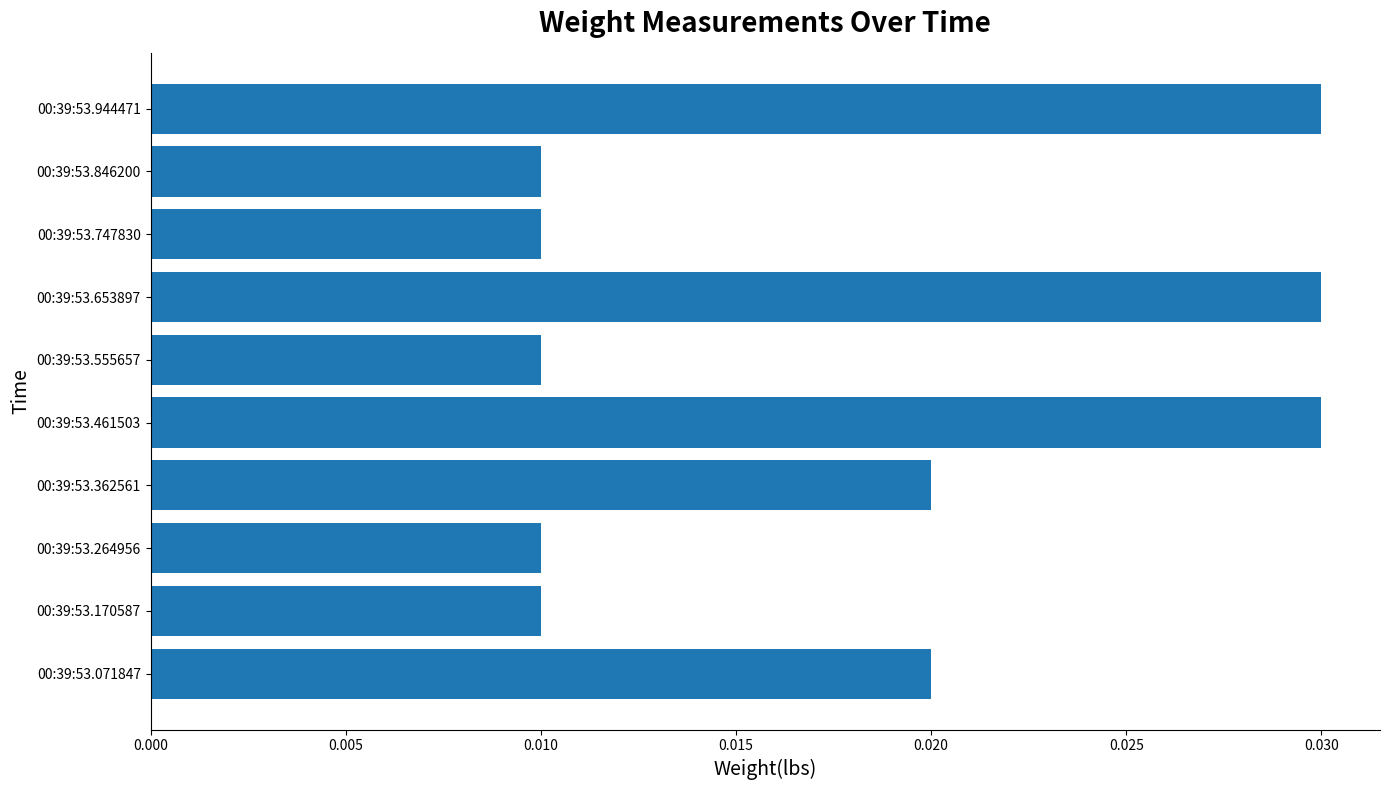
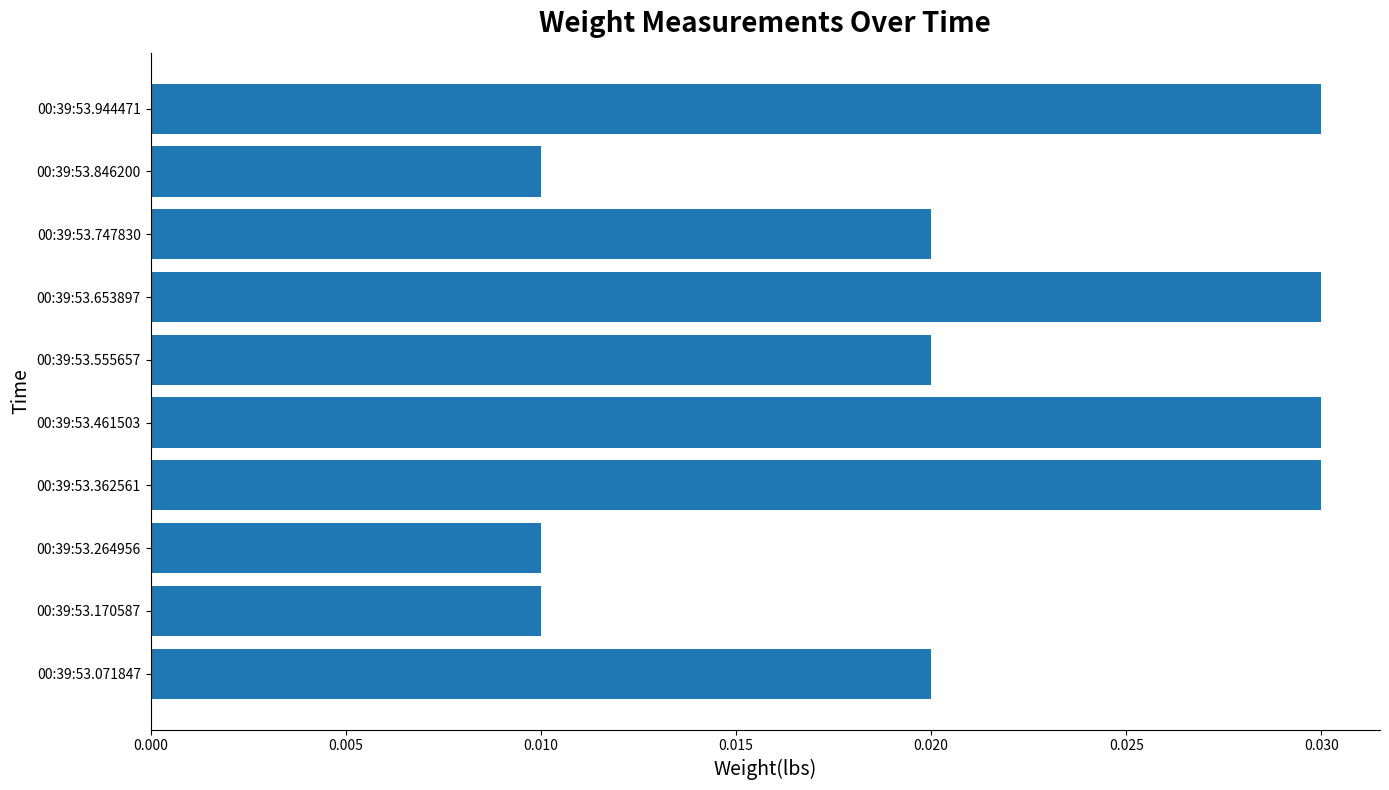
  {
    "00:39:53.944471": 0.03,
    "00:39:53.846200": 0.01,
-   "00:39:53.747830": 0.01,
+   "00:39:53.747830": 0.02,
    "00:39:53.653897": 0.03,
-   "00:39:53.555657": 0.01,
+   "00:39:53.555657": 0.02,
    "00:39:53.461503": 0.03,
-   "00:39:53.362561": 0.02,
+   "00:39:53.362561": 0.03,
    "00:39:53.264956": 0.01,
    "00:39:53.170587": 0.01,
    "00:39:53.071847": 0.02
  }
